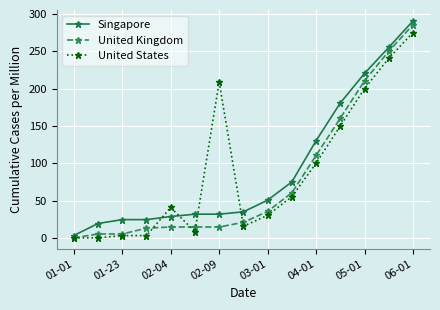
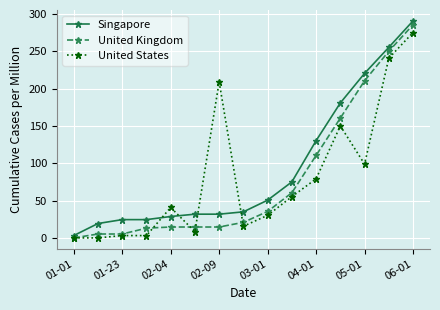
  {
    "United States": {
      "02-04": 40,
      "02-09": 210,
      "03-01": 30,
-     "04-01": 100,
-     "05-01": 200,
+     "04-01": 80,
+     "05-01": 100,
      "06-01": 280
    }
  }
